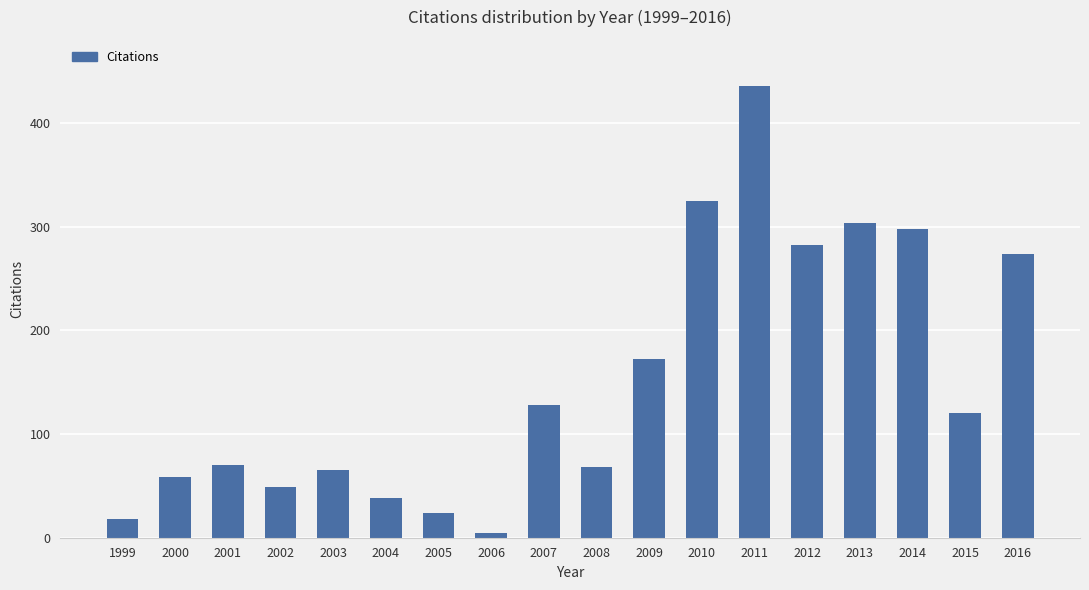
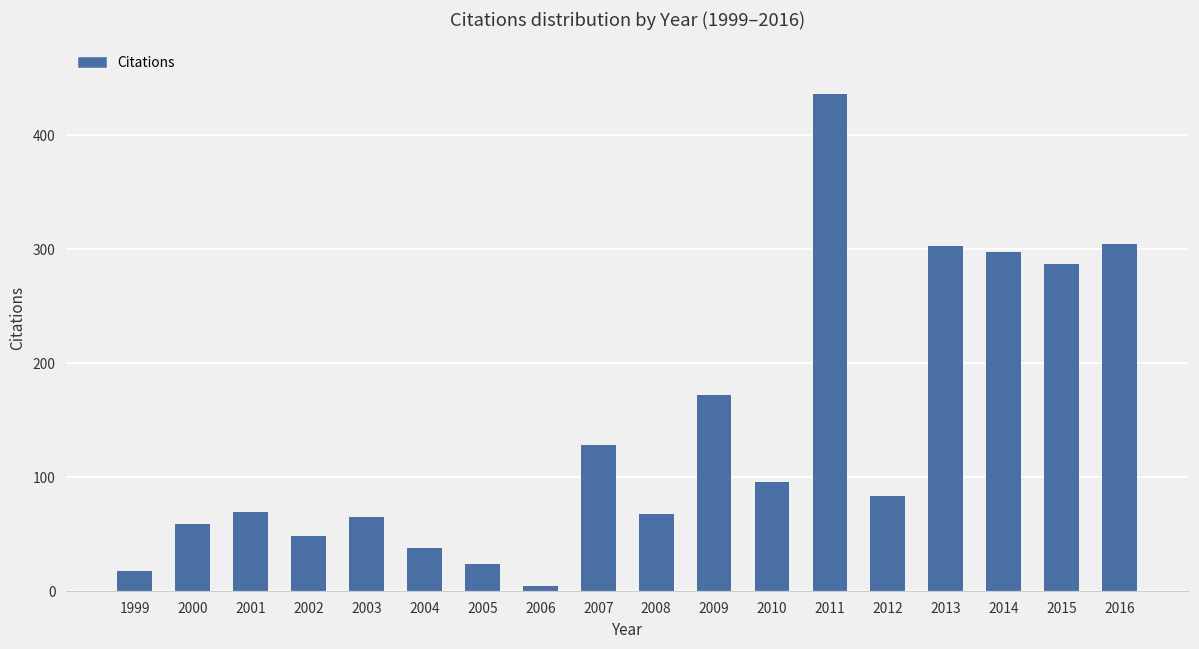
  {
    "1999": 18,
    "2000": 59,
    "2001": 70,
    "2002": 49,
    "2003": 65,
    "2004": 38,
    "2005": 24,
    "2006": 5,
    "2007": 128,
    "2008": 68,
    "2009": 172,
-   "2010": 325,
+   "2010": 96,
    "2011": 436,
-   "2012": 282,
+   "2012": 84,
    "2013": 303,
    "2014": 298,
-   "2015": 120,
-   "2016": 274
+   "2015": 287,
+   "2016": 305
  }
